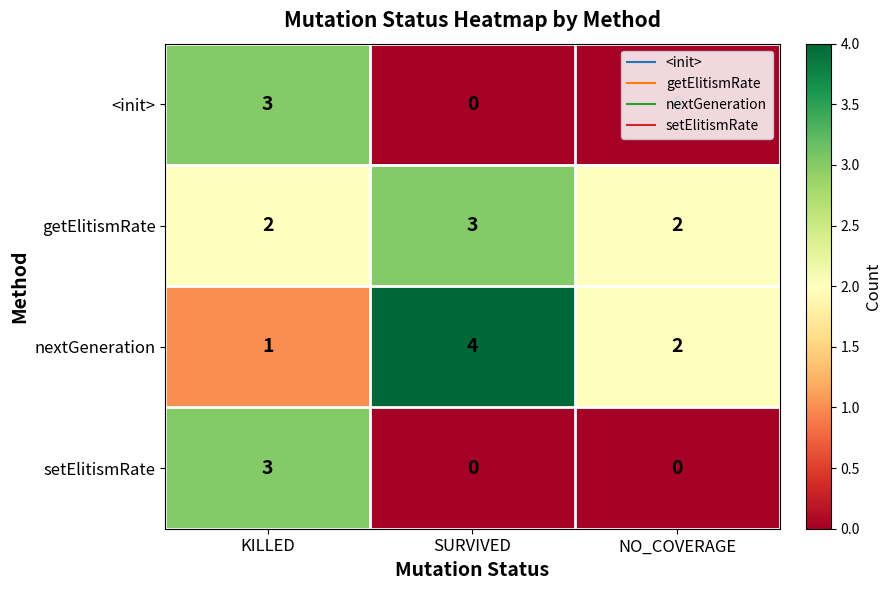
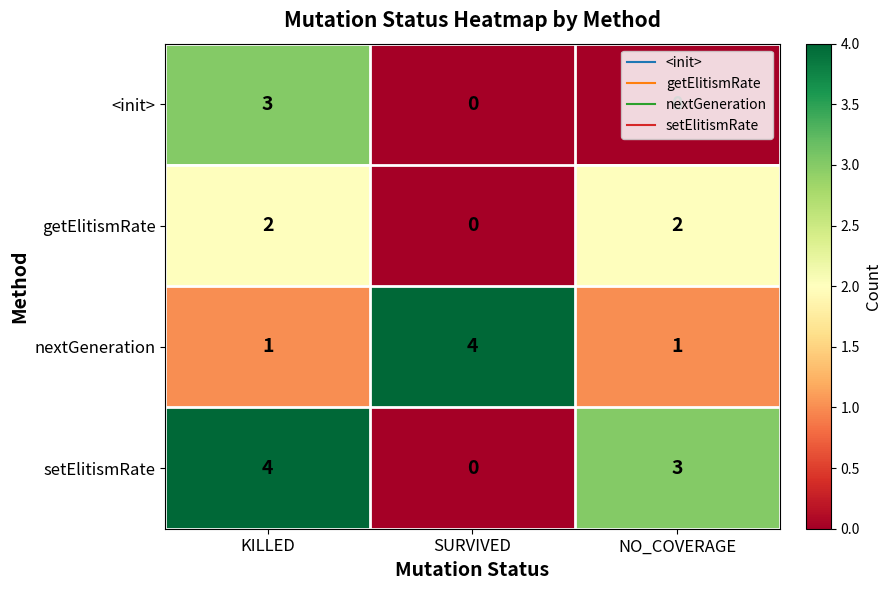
  {
    "<init>": {
      "KILLED": 3,
      "SURVIVED": 0
    },
    "getElitismRate": {
      "KILLED": 2,
-     "SURVIVED": 3,
+     "SURVIVED": 0,
      "NO_COVERAGE": 2
    },
    "nextGeneration": {
      "KILLED": 1,
      "SURVIVED": 4,
-     "NO_COVERAGE": 2
+     "NO_COVERAGE": 1
    },
    "setElitismRate": {
-     "KILLED": 3,
+     "KILLED": 4,
      "SURVIVED": 0,
-     "NO_COVERAGE": 0
+     "NO_COVERAGE": 3
    }
  }
